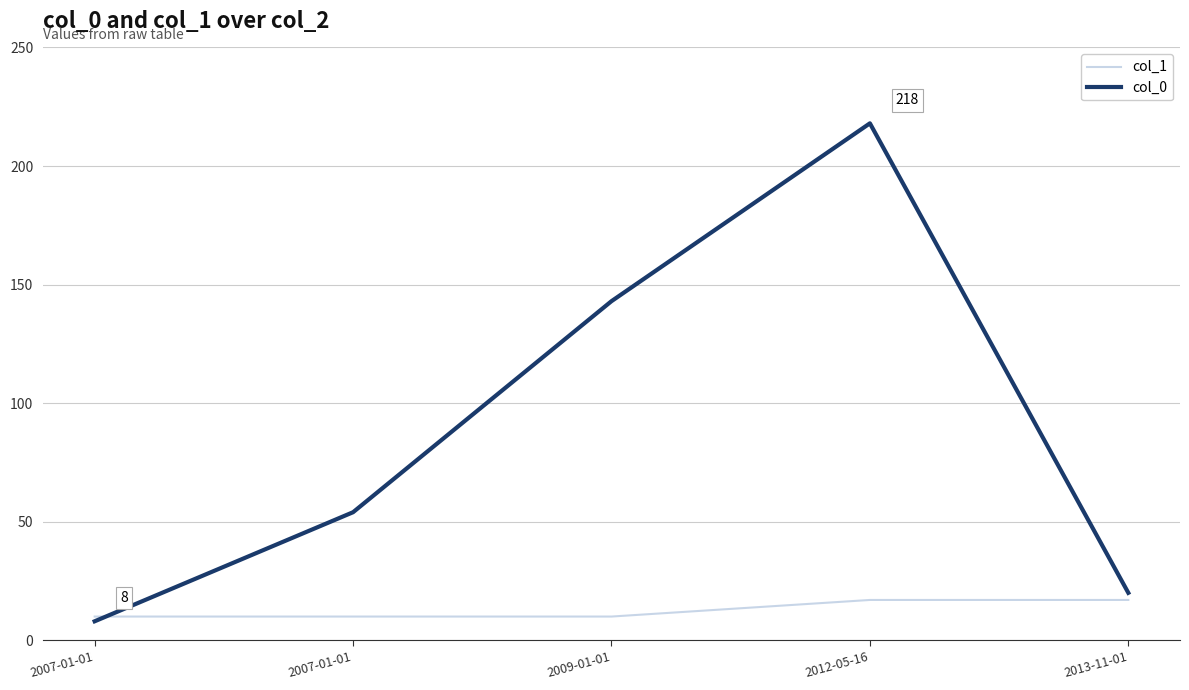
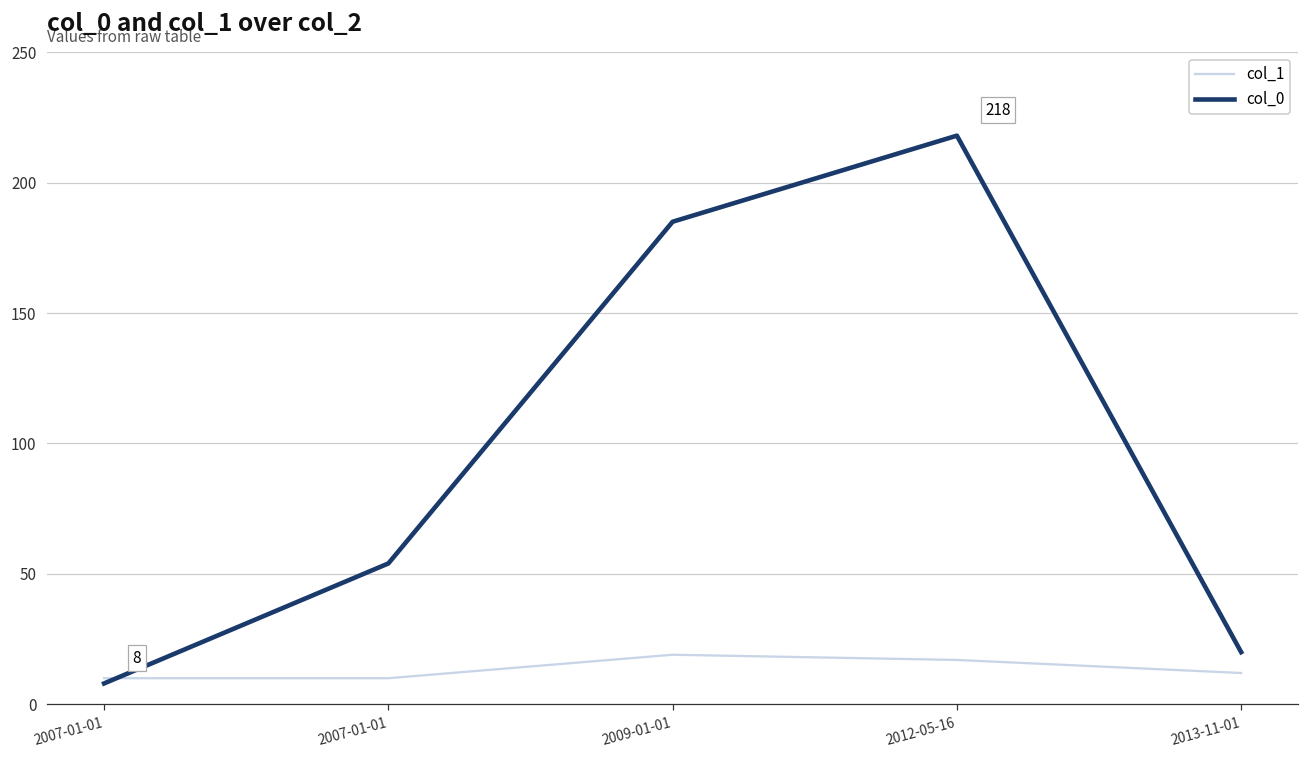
  {
    "col_1": {
-     "2009-01-01": 10,
+     "2009-01-01": 19,
      "2012-05-16": 17,
-     "2013-11-01": 17
+     "2013-11-01": 12
    },
    "col_0": {
-     "2009-01-01": 143,
+     "2009-01-01": 185,
      "2012-05-16": 218,
      "2013-11-01": 20
    }
  }
